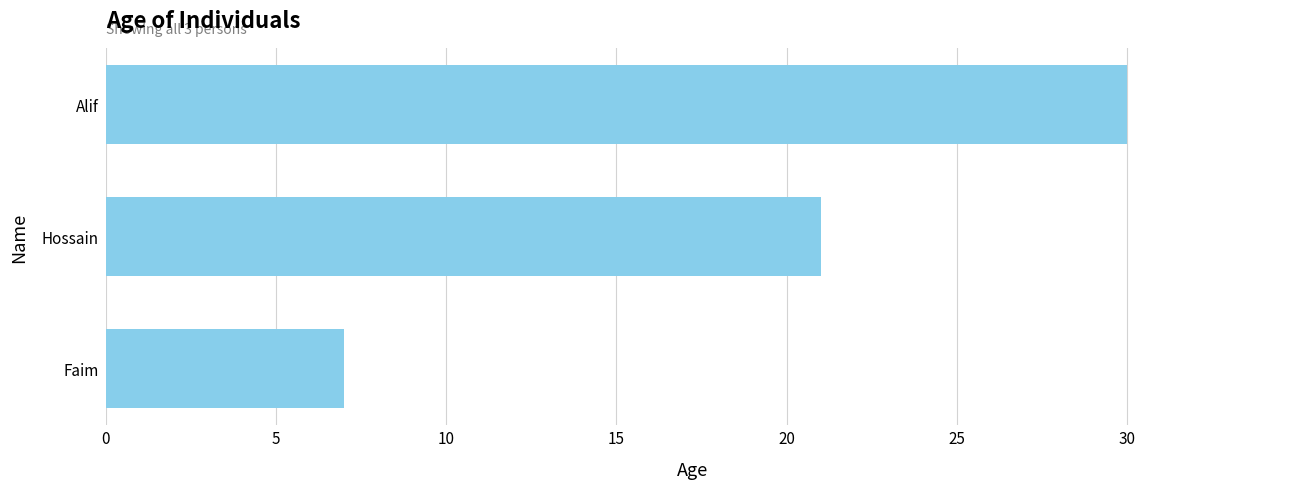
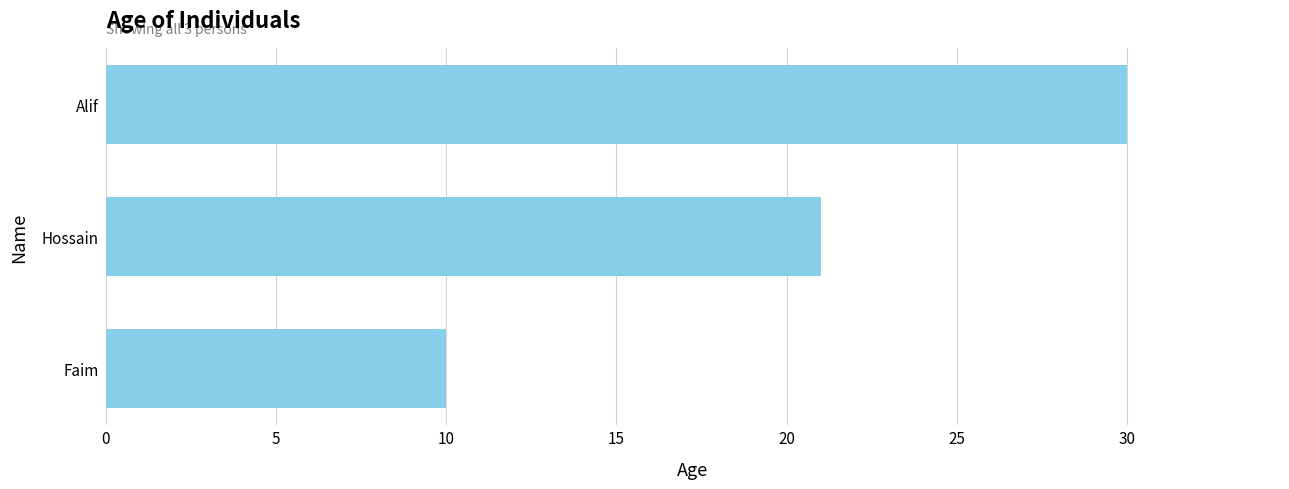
  {
    "Alif": 30,
    "Hossain": 21,
-   "Faim": 7
+   "Faim": 10
  }
